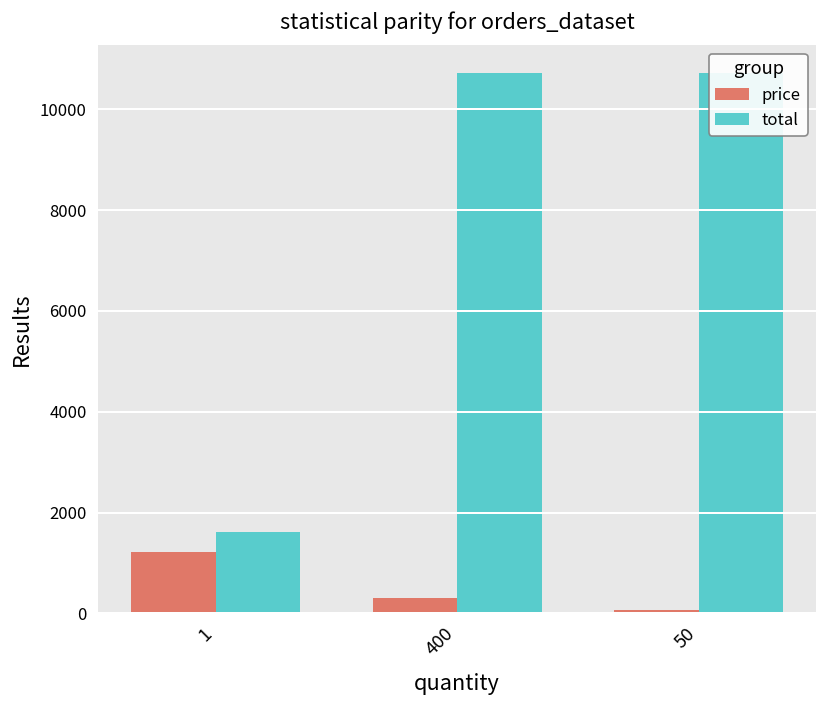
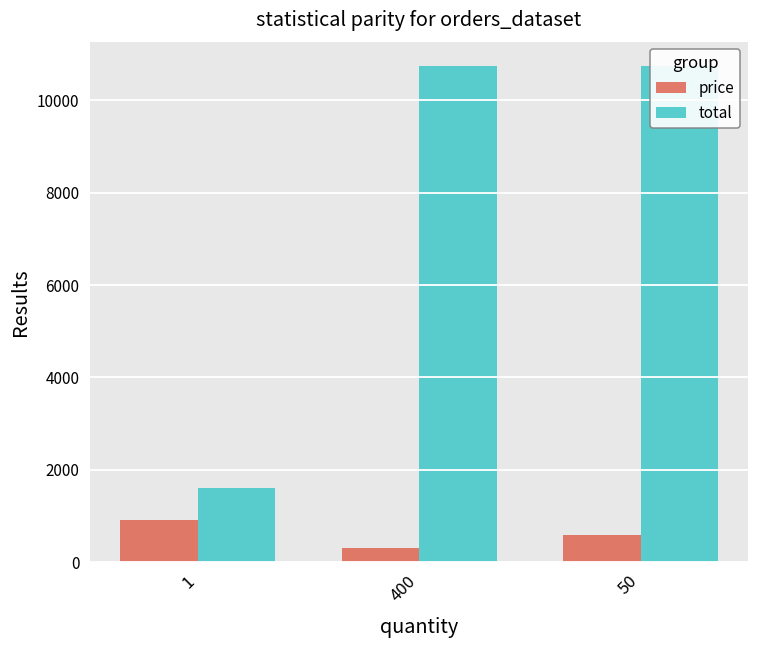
  {
    "price": {
-     "1": 1200,
+     "1": 900,
      "400": 300,
-     "50": 100
+     "50": 600
    },
    "total": {
      "1": 1600,
      "400": 10700
    }
  }
